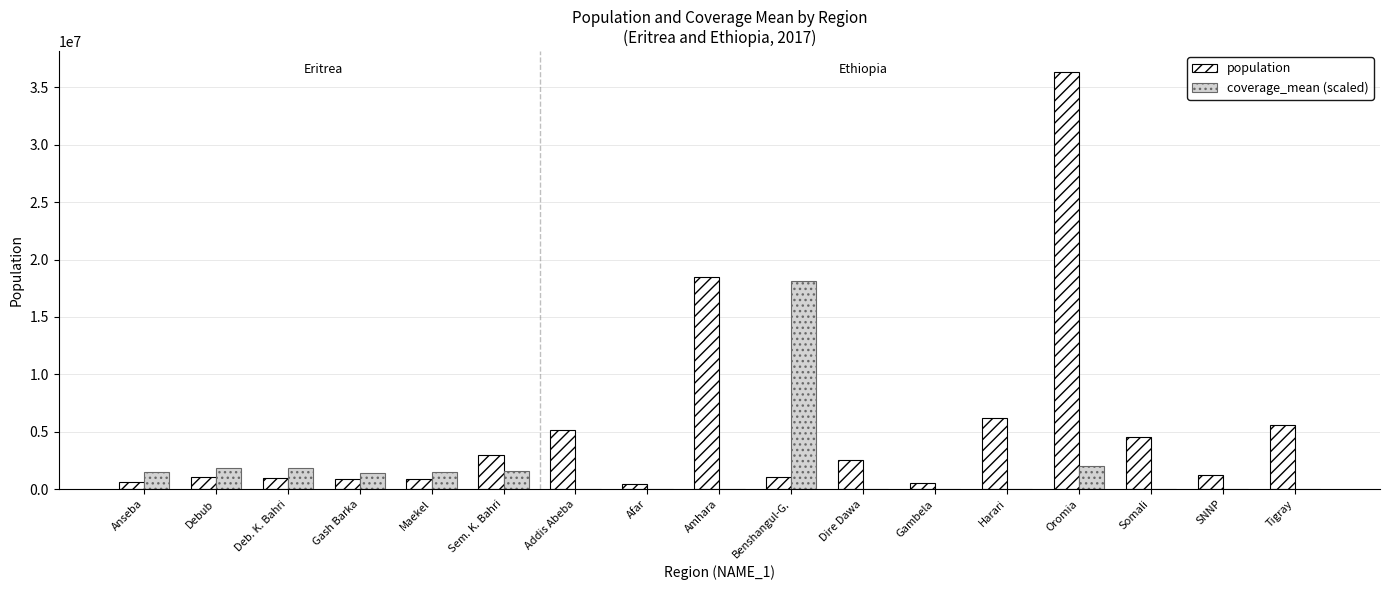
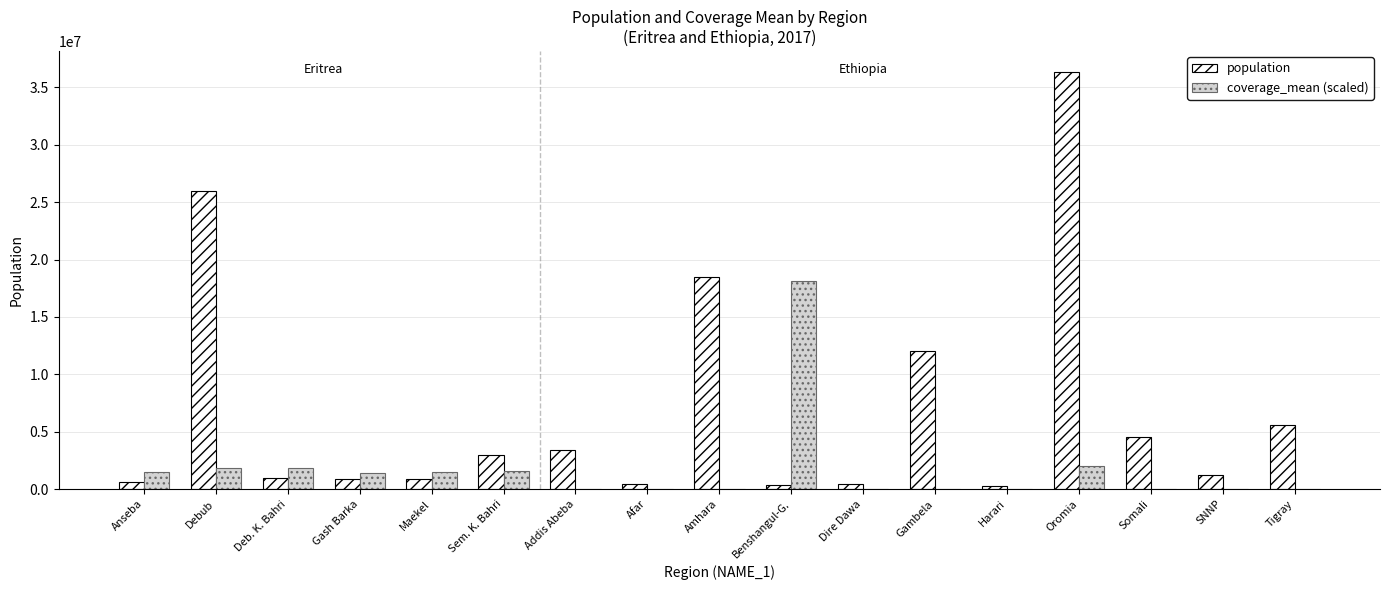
  {
    "population": {
      "Anseba": 600000,
-     "Debub": 1100000,
+     "Debub": 26000000,
      "Deb. K. Bahri": 900000,
      "Gash Barka": 800000,
      "Maekel": 900000,
      "Sem. K. Bahri": 3000000,
-     "Addis Abeba": 5100000,
+     "Addis Abeba": 3400000,
      "Afar": 500000,
      "Amhara": 18500000,
-     "Benshangul-G.": 1100000,
-     "Dire Dawa": 2500000,
-     "Gambela": 500000,
-     "Harari": 6200000,
+     "Benshangul-G.": 400000,
+     "Dire Dawa": 400000,
+     "Gambela": 12000000,
+     "Harari": 200000,
      "Oromia": 36300000,
      "Somali": 4500000,
      "SNNP": 1200000,
      "Tigray": 5500000
    },
    "coverage_mean (scaled)": {
      "Anseba": 1500000,
      "Debub": 1900000,
      "Deb. K. Bahri": 1900000,
      "Gash Barka": 1400000,
      "Maekel": 1500000,
      "Sem. K. Bahri": 1600000,
      "Addis Abeba": 0,
      "Benshangul-G.": 18200000,
      "Dire Dawa": 0,
      "Harari": 0,
      "Oromia": 2000000
    }
  }
